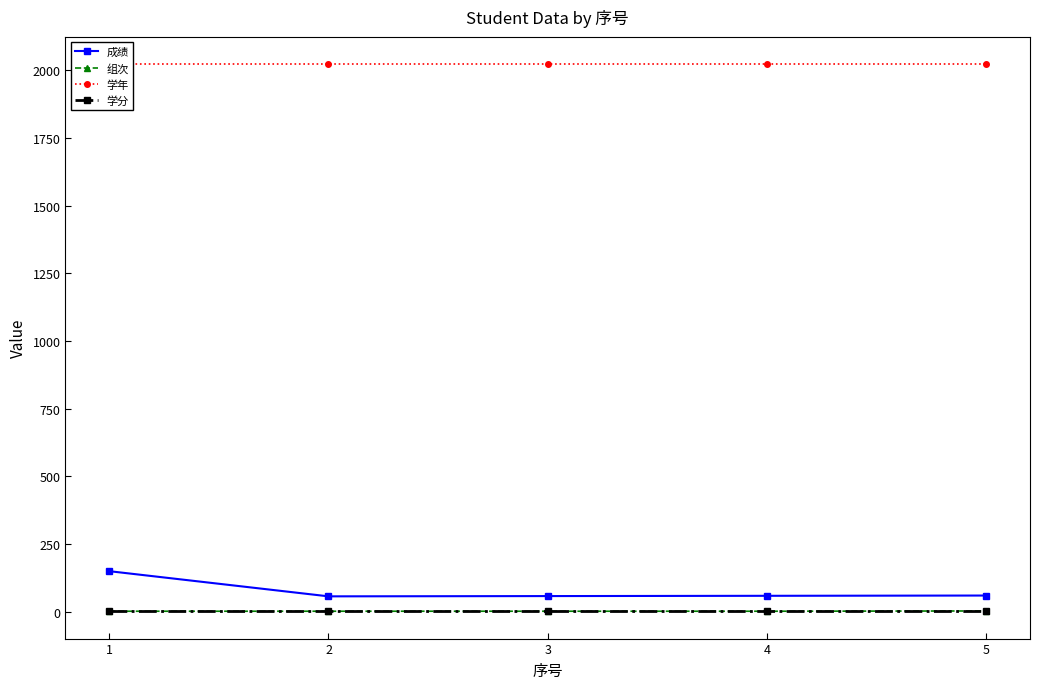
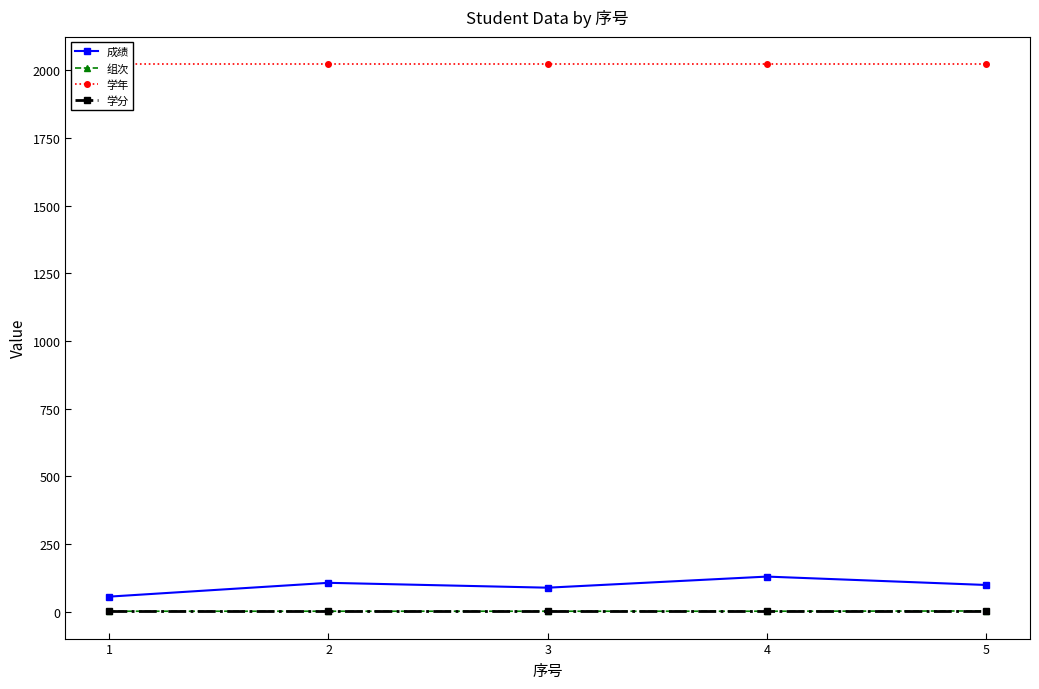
  {
    "成绩": {
-     "1": 150,
-     "2": 60,
-     "3": 60,
-     "4": 60,
-     "5": 60
+     "1": 60,
+     "2": 110,
+     "3": 90,
+     "4": 130,
+     "5": 100
    },
    "学分": {
      "1": 0,
      "2": 0,
      "3": 0,
      "4": 0,
      "5": 0
    },
    "学年": {
      "2": 2020,
      "3": 2020,
      "4": 2020,
      "5": 2020
    }
  }
